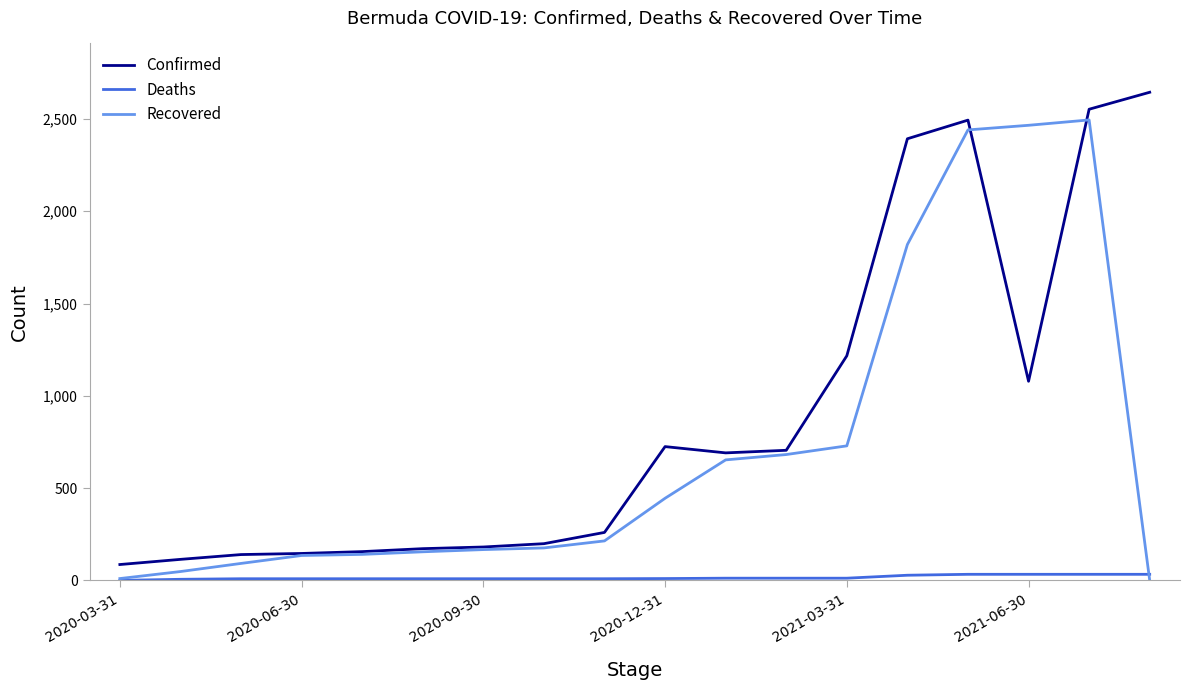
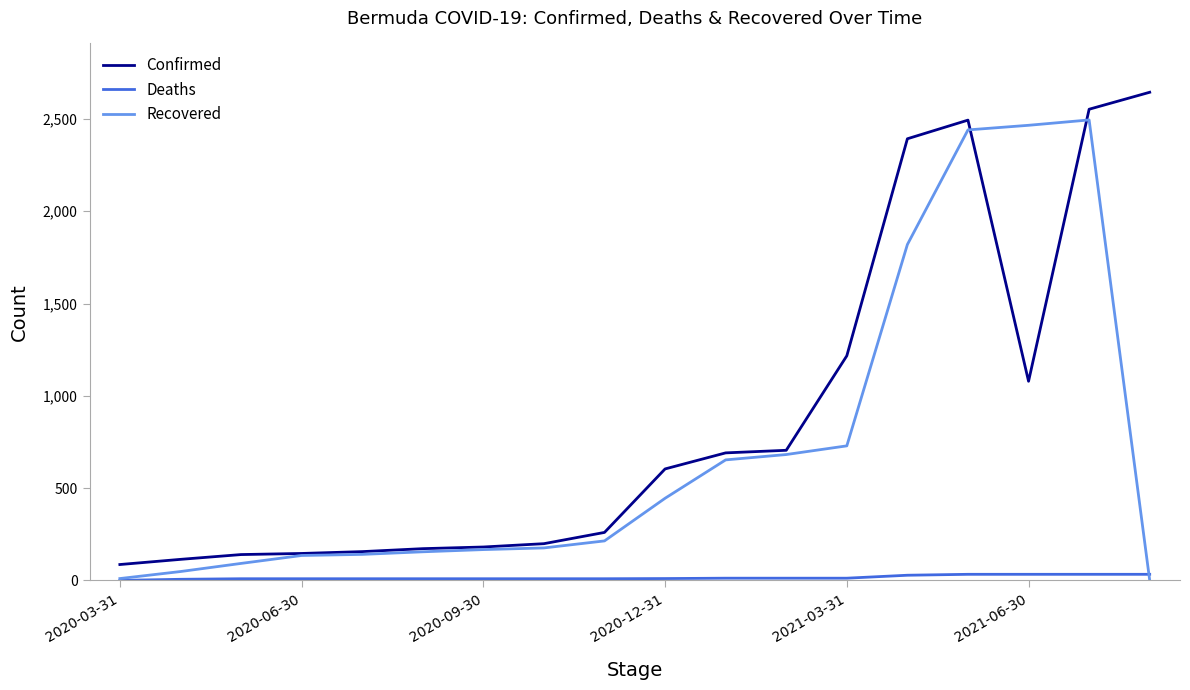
  {
    "Confirmed": {
      "2020-03-31": "90",
      "2020-09-30": "180",
-     "2020-12-31": "730",
+     "2020-12-31": "600",
      "2021-03-31": "1,220",
      "2021-06-30": "1,080"
    }
  }
